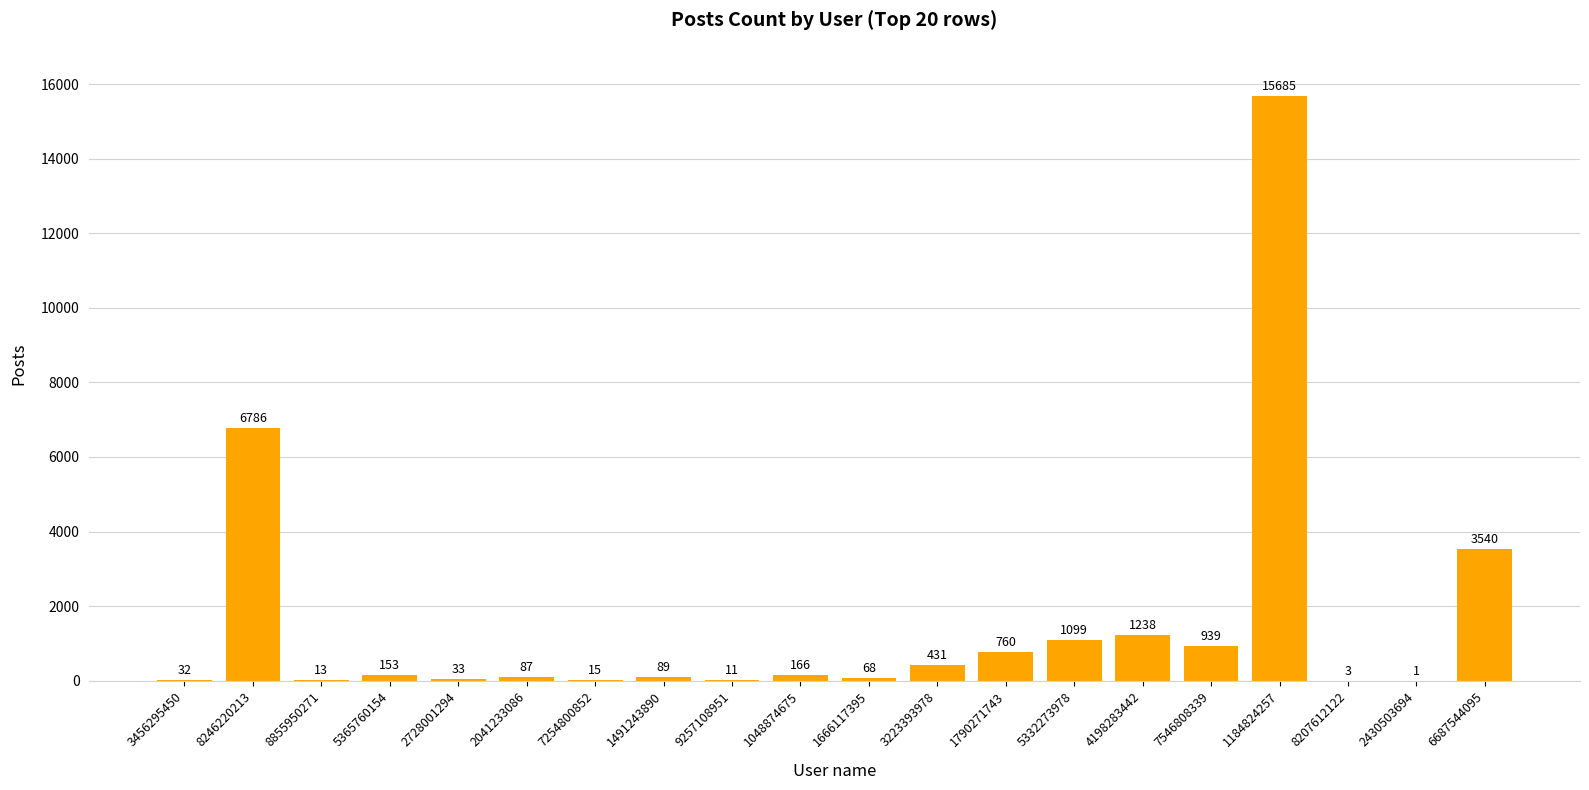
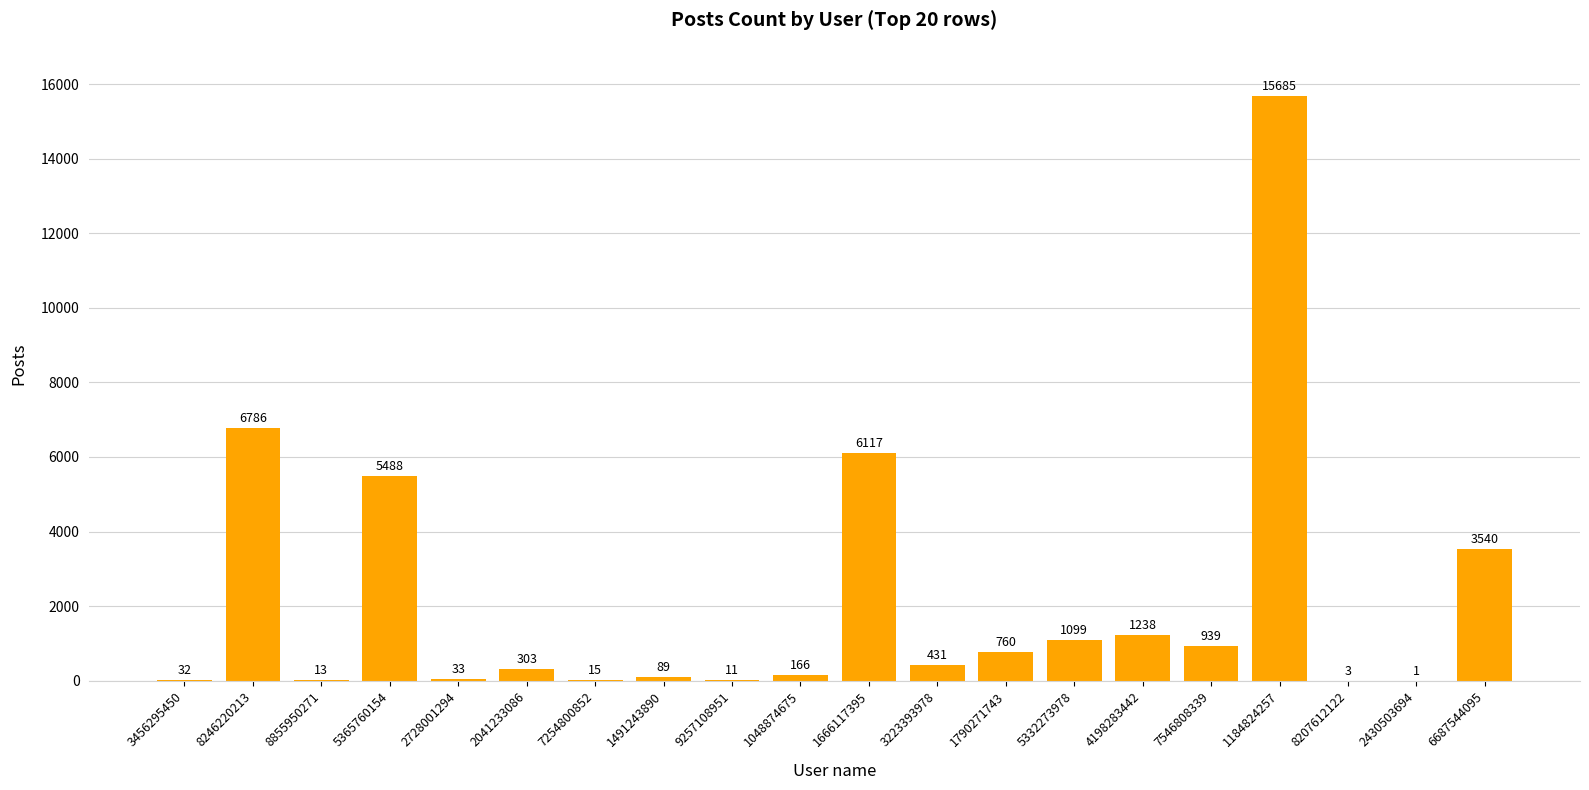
  {
    "3456295450": 32,
    "8246220213": 6786,
    "8855950271": 13,
-   "5365760154": 153,
+   "5365760154": 5488,
    "2728001294": 33,
-   "2041233086": 87,
+   "2041233086": 303,
    "7254800852": 15,
    "1491243890": 89,
    "9257108951": 11,
    "1048874675": 166,
-   "1666117395": 68,
+   "1666117395": 6117,
    "3223393978": 431,
    "1790271743": 760,
    "5332273978": 1099,
    "4198283442": 1238,
    "7546808339": 939,
    "1184824257": 15685,
    "8207612122": 3,
    "2430503694": 1,
    "6687544095": 3540
  }
